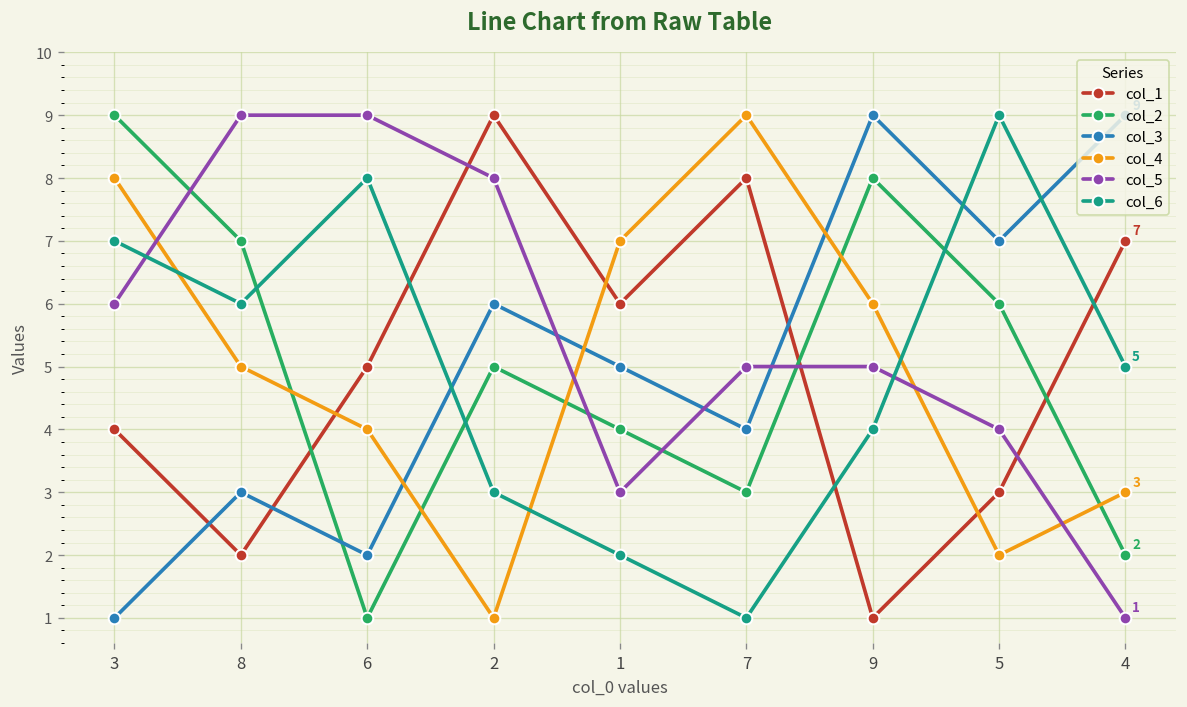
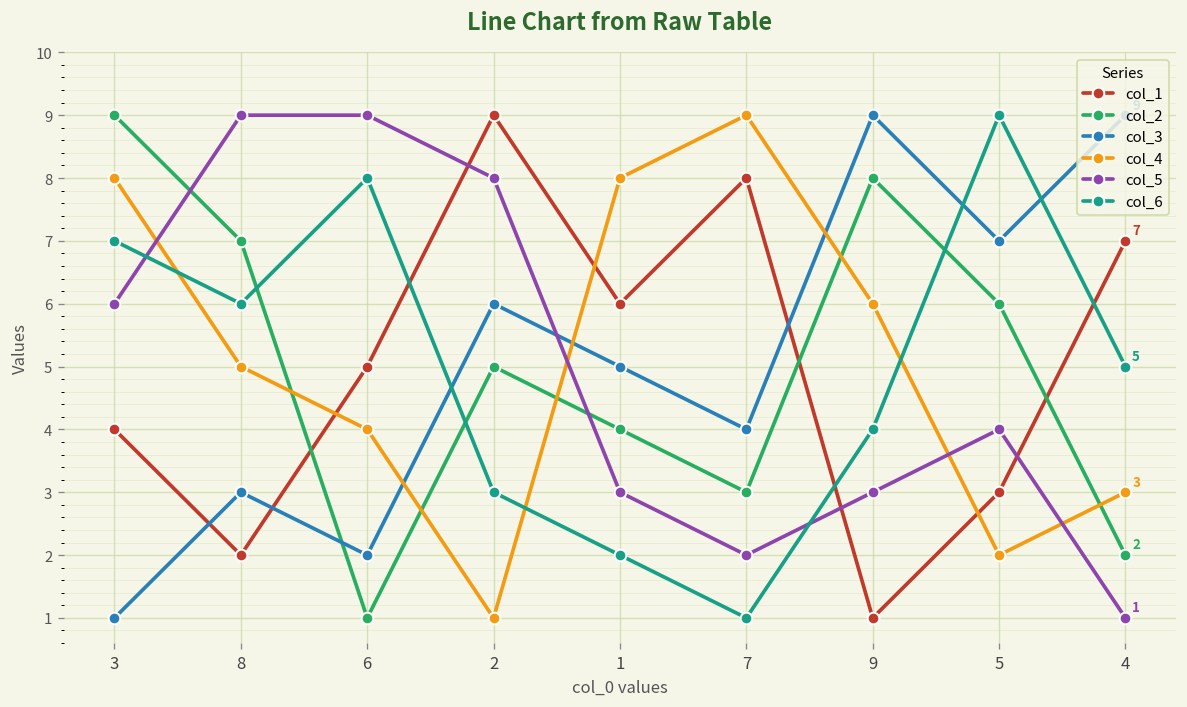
  {
    "col_1": {
      "3": 4,
      "8": 2,
      "6": 5,
      "2": 9,
      "1": 6,
      "7": 8,
      "9": 1,
      "5": 3
    },
    "col_3": {
      "3": 1,
      "8": 3,
      "6": 2,
      "2": 6,
      "1": 5,
      "7": 4,
      "9": 9,
      "5": 7
    },
    "col_4": {
      "3": 8,
      "8": 5,
      "6": 4,
      "2": 1,
-     "1": 7,
+     "1": 8,
      "7": 9,
      "9": 6,
      "5": 2
    },
    "col_5": {
      "3": 6,
      "8": 9,
      "6": 9,
      "2": 8,
      "1": 3,
-     "7": 5,
-     "9": 5,
+     "7": 2,
+     "9": 3,
      "5": 4
    }
  }
